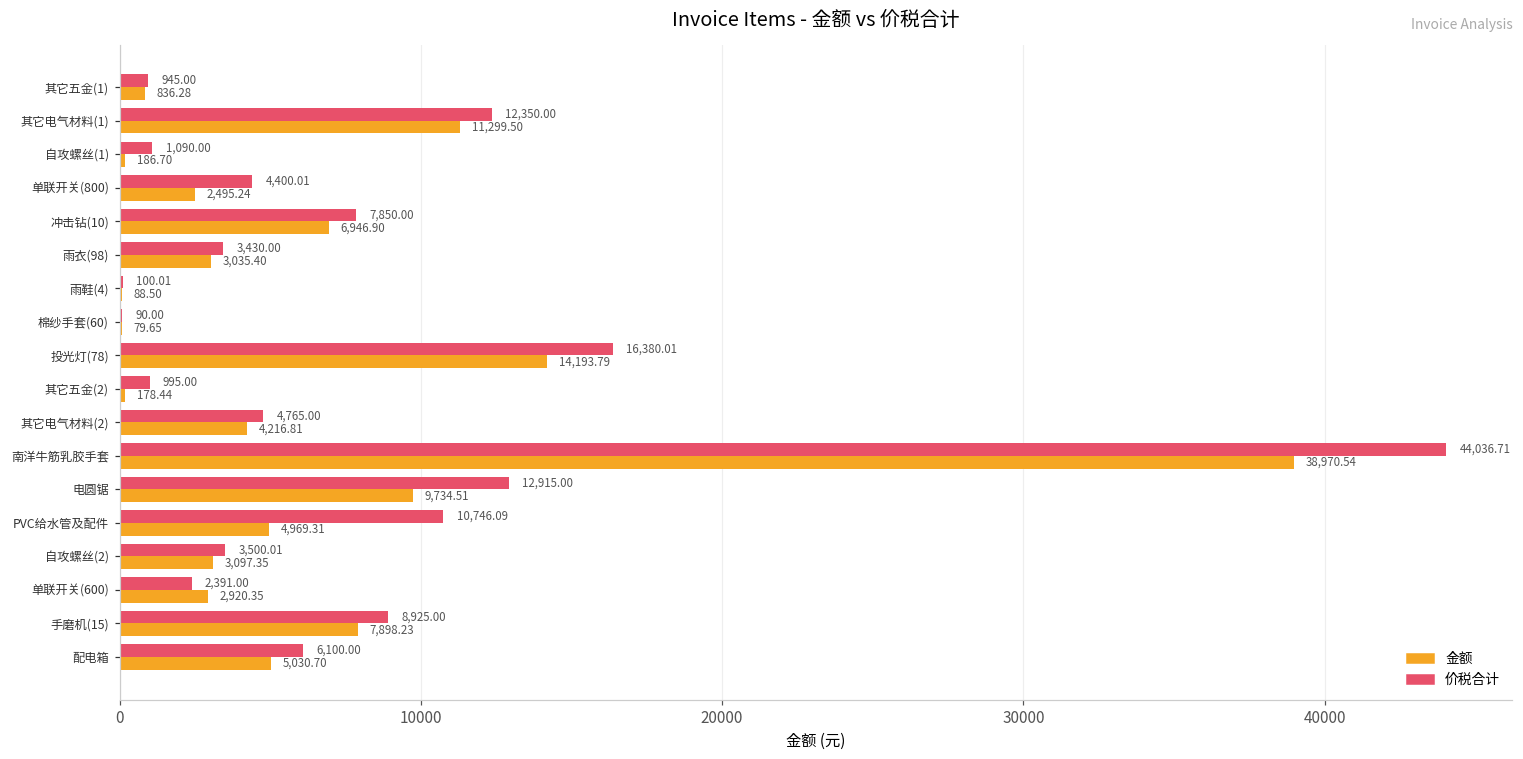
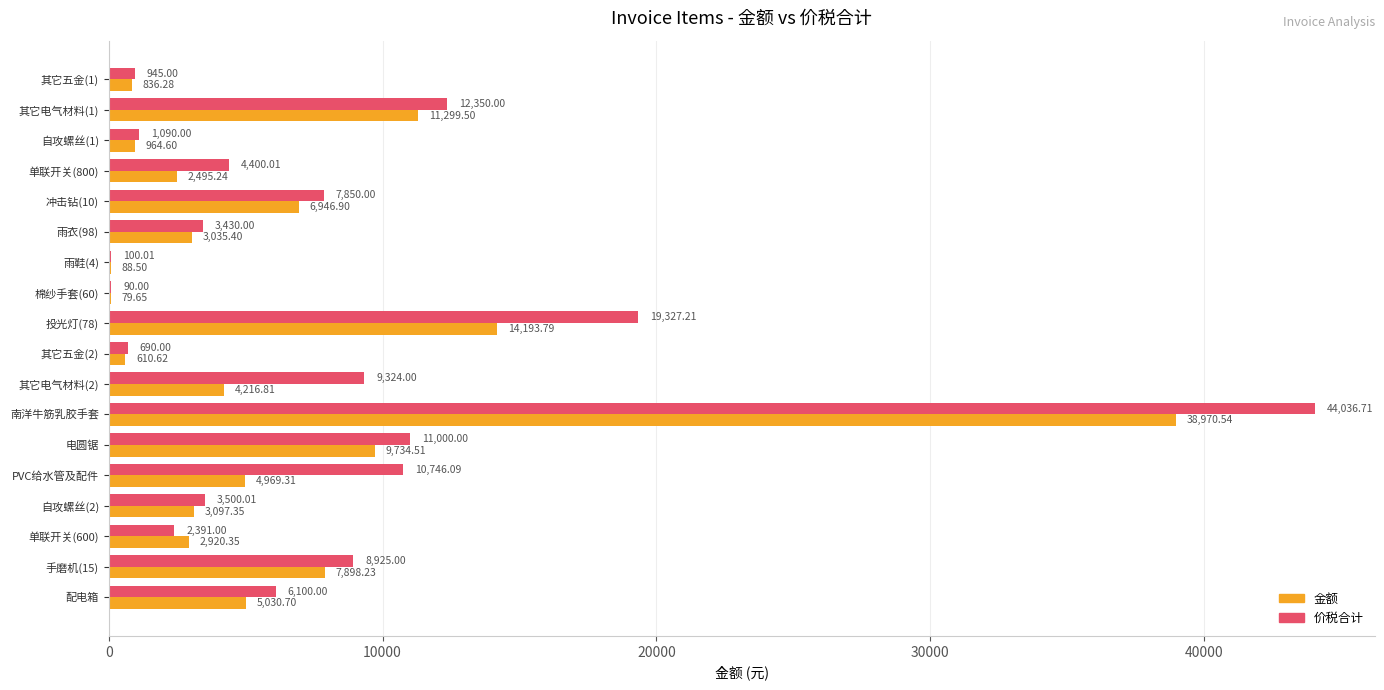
  {
    "金额": {
      "其它五金(1)": "836.28",
      "其它电气材料(1)": "11,299.50",
-     "自攻螺丝(1)": "186.70",
+     "自攻螺丝(1)": "964.60",
      "单联开关(800)": "2,495.24",
      "冲击钻(10)": "6,946.90",
      "雨衣(98)": "3,035.40",
      "雨鞋(4)": "88.50",
      "棉纱手套(60)": "79.65",
      "投光灯(78)": "14,193.79",
-     "其它五金(2)": "178.44",
+     "其它五金(2)": "610.62",
      "其它电气材料(2)": "4,216.81",
      "南洋牛筋乳胶手套": "38,970.54",
      "电圆锯": "9,734.51",
      "PVC给水管及配件": "4,969.31",
      "自攻螺丝(2)": "3,097.35",
      "单联开关(600)": "2,920.35",
      "手磨机(15)": "7,898.23",
      "配电箱": "5,030.70"
    },
    "价税合计": {
      "其它五金(1)": "945.00",
      "其它电气材料(1)": "12,350.00",
      "自攻螺丝(1)": "1,090.00",
      "单联开关(800)": "4,400.01",
      "冲击钻(10)": "7,850.00",
      "雨衣(98)": "3,430.00",
      "雨鞋(4)": "100.01",
      "棉纱手套(60)": "90.00",
-     "投光灯(78)": "16,380.01",
-     "其它五金(2)": "995.00",
-     "其它电气材料(2)": "4,765.00",
+     "投光灯(78)": "19,327.21",
+     "其它五金(2)": "690.00",
+     "其它电气材料(2)": "9,324.00",
      "南洋牛筋乳胶手套": "44,036.71",
-     "电圆锯": "12,915.00",
+     "电圆锯": "11,000.00",
      "PVC给水管及配件": "10,746.09",
      "自攻螺丝(2)": "3,500.01",
      "单联开关(600)": "2,391.00",
      "手磨机(15)": "8,925.00",
      "配电箱": "6,100.00"
    }
  }
